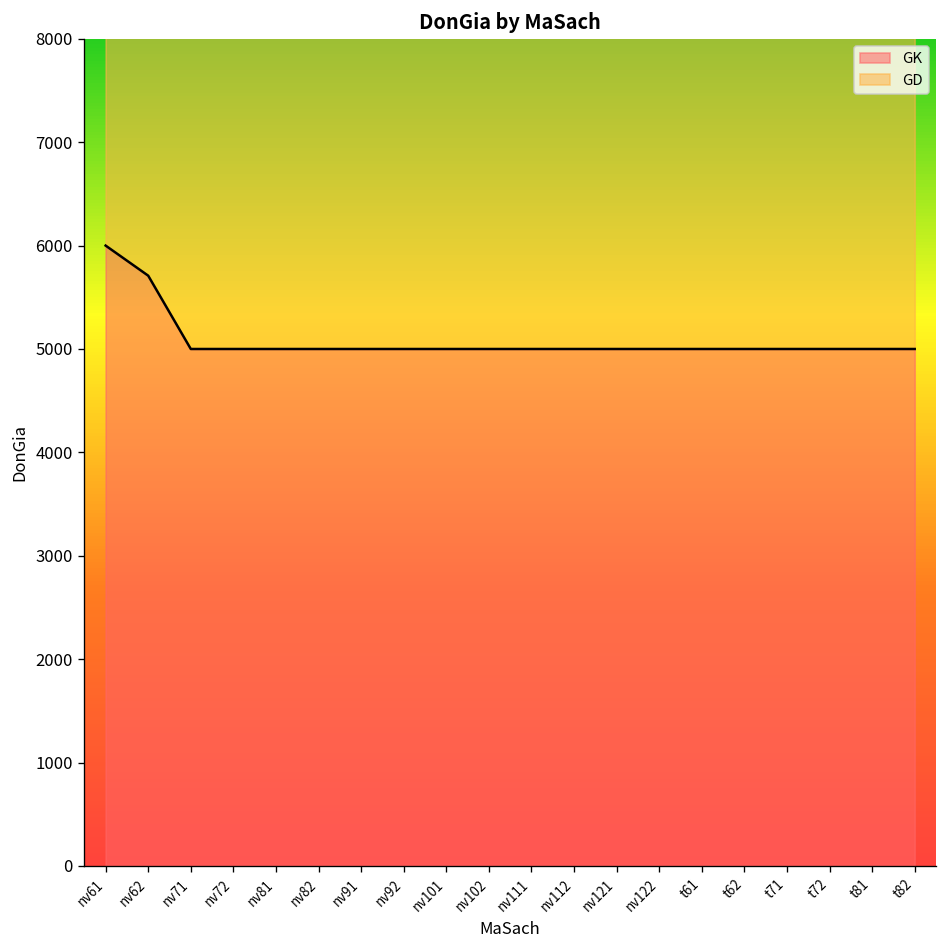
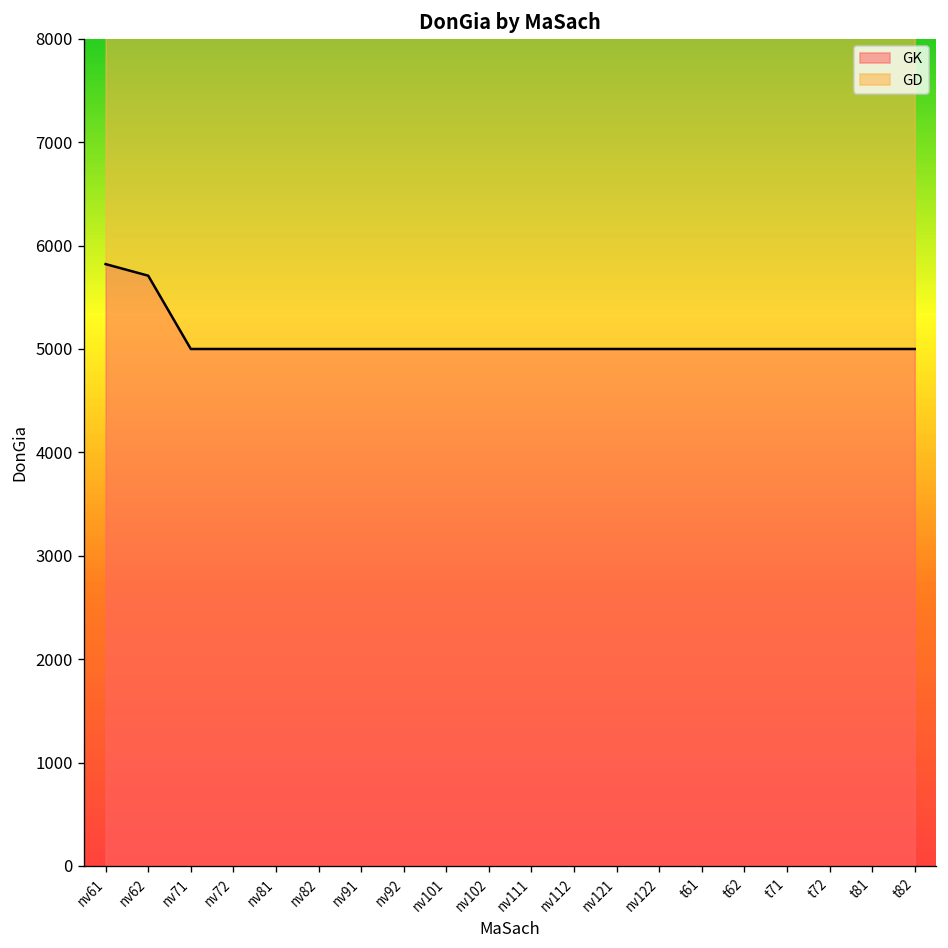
  {
    "GK": {
-     "nv61": 6000,
+     "nv61": 5800,
      "nv62": 5700,
      "nv71": 5000,
      "nv72": 5000,
      "nv81": 5000,
      "nv82": 5000,
      "nv91": 5000,
      "nv92": 5000,
      "nv101": 5000,
      "nv102": 5000,
      "nv111": 5000,
      "nv112": 5000,
      "nv121": 5000,
      "nv122": 5000,
      "t61": 5000,
      "t62": 5000,
      "t71": 5000,
      "t72": 5000,
      "t81": 5000,
      "t82": 5000
    }
  }
